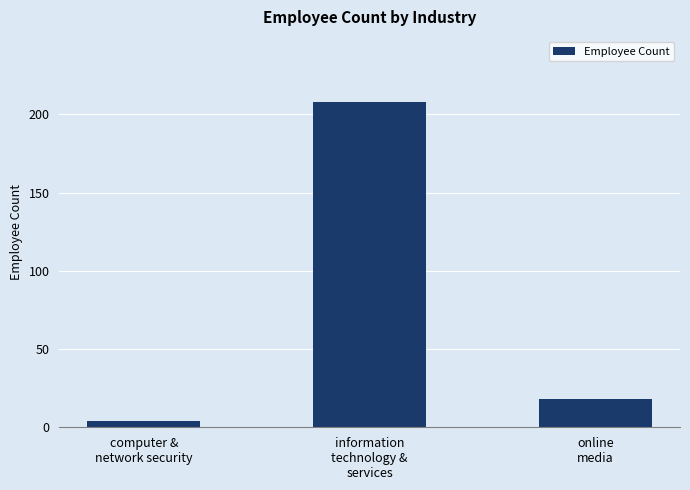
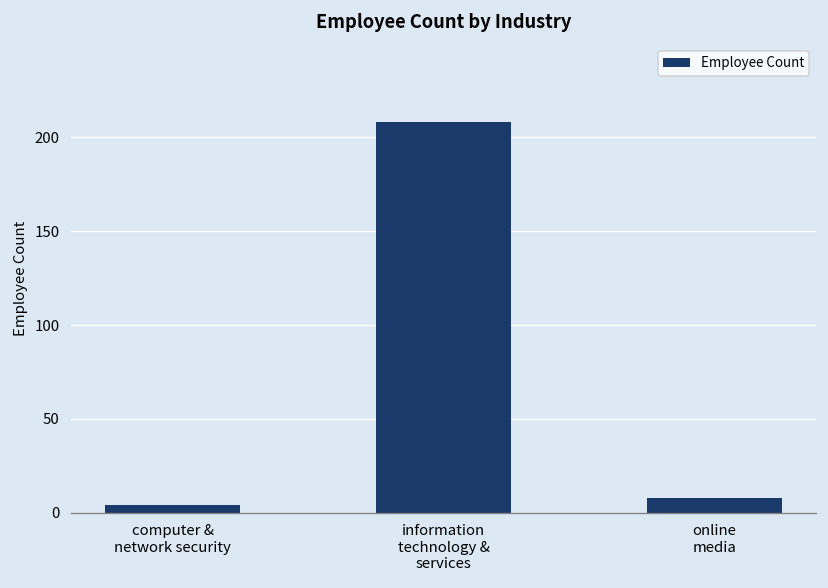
  {
    "computer & network security": 4,
    "information technology & services": 208,
-   "online media": 18
+   "online media": 8
  }
